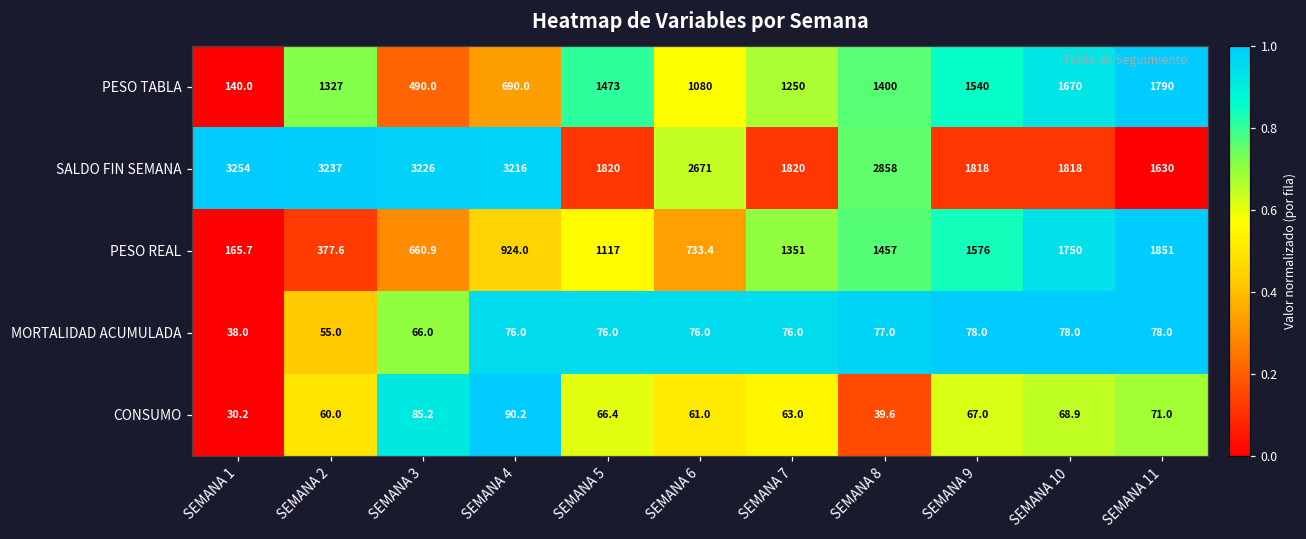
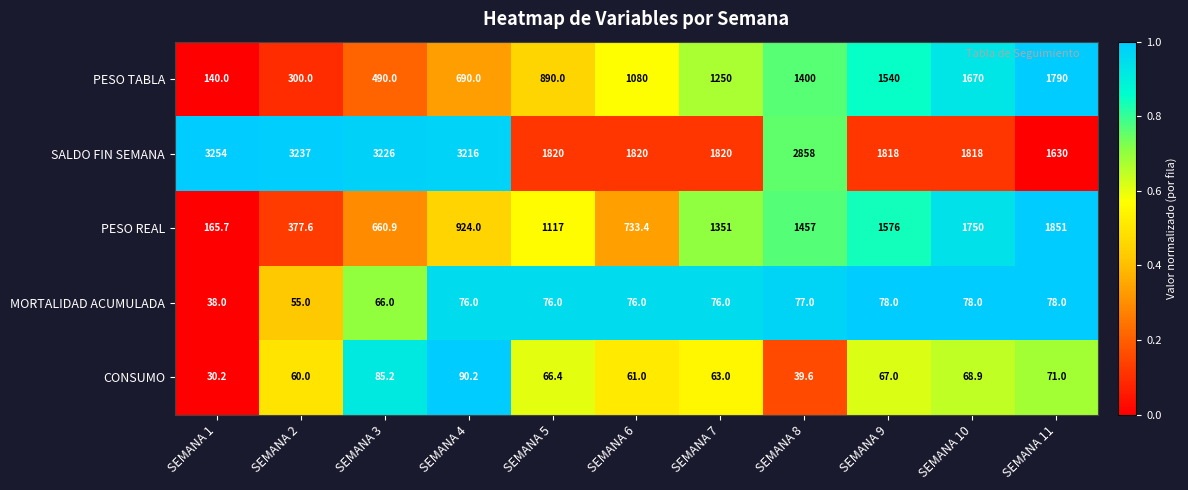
  {
    "PESO TABLA": {
      "SEMANA 1": 140.0,
-     "SEMANA 2": 1327,
+     "SEMANA 2": 300.0,
      "SEMANA 3": 490.0,
      "SEMANA 4": 690.0,
-     "SEMANA 5": 1473,
+     "SEMANA 5": 890.0,
      "SEMANA 6": 1080,
      "SEMANA 7": 1250,
      "SEMANA 8": 1400,
      "SEMANA 9": 1540,
      "SEMANA 10": 1670
    },
    "SALDO FIN SEMANA": {
      "SEMANA 1": 3254,
      "SEMANA 2": 3237,
      "SEMANA 3": 3226,
      "SEMANA 4": 3216,
      "SEMANA 5": 1820,
-     "SEMANA 6": 2671,
+     "SEMANA 6": 1820,
      "SEMANA 7": 1820,
      "SEMANA 8": 2858,
      "SEMANA 9": 1818,
      "SEMANA 10": 1818,
      "SEMANA 11": 1630
    },
    "PESO REAL": {
      "SEMANA 1": 165.7,
      "SEMANA 2": 377.6,
      "SEMANA 3": 660.9,
      "SEMANA 4": 924.0,
      "SEMANA 5": 1117,
      "SEMANA 6": 733.4,
      "SEMANA 7": 1351,
      "SEMANA 8": 1457,
      "SEMANA 9": 1576,
      "SEMANA 10": 1750,
      "SEMANA 11": 1851
    },
    "MORTALIDAD ACUMULADA": {
      "SEMANA 1": 38.0,
      "SEMANA 2": 55.0,
      "SEMANA 3": 66.0,
      "SEMANA 4": 76.0,
      "SEMANA 5": 76.0,
      "SEMANA 6": 76.0,
      "SEMANA 7": 76.0,
      "SEMANA 8": 77.0,
      "SEMANA 9": 78.0,
      "SEMANA 10": 78.0,
      "SEMANA 11": 78.0
    },
    "CONSUMO": {
      "SEMANA 1": 30.2,
      "SEMANA 2": 60.0,
      "SEMANA 3": 85.2,
      "SEMANA 4": 90.2,
      "SEMANA 5": 66.4,
      "SEMANA 6": 61.0,
      "SEMANA 7": 63.0,
      "SEMANA 8": 39.6,
      "SEMANA 9": 67.0,
      "SEMANA 10": 68.9,
      "SEMANA 11": 71.0
    }
  }
